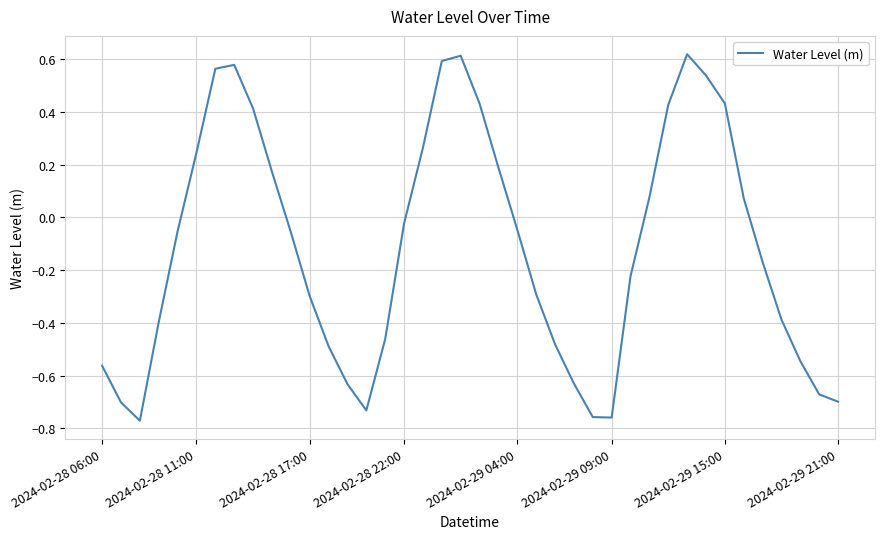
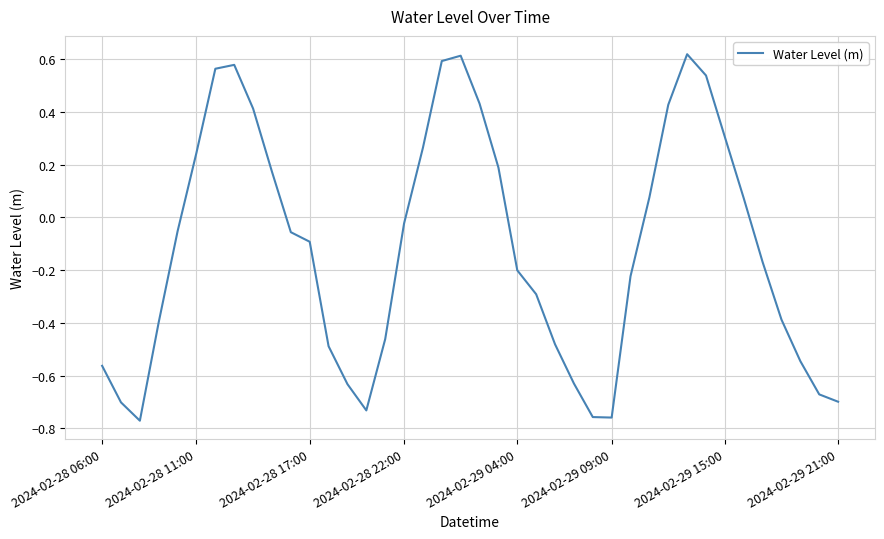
  {
    "2024-02-28 06:00": -0.56,
    "2024-02-28 11:00": 0.25,
-   "2024-02-28 17:00": -0.30,
+   "2024-02-28 17:00": -0.09,
    "2024-02-28 22:00": -0.02,
-   "2024-02-29 04:00": -0.05,
+   "2024-02-29 04:00": -0.20,
    "2024-02-29 09:00": -0.76,
-   "2024-02-29 15:00": 0.43,
+   "2024-02-29 15:00": 0.30,
    "2024-02-29 21:00": -0.70
  }
